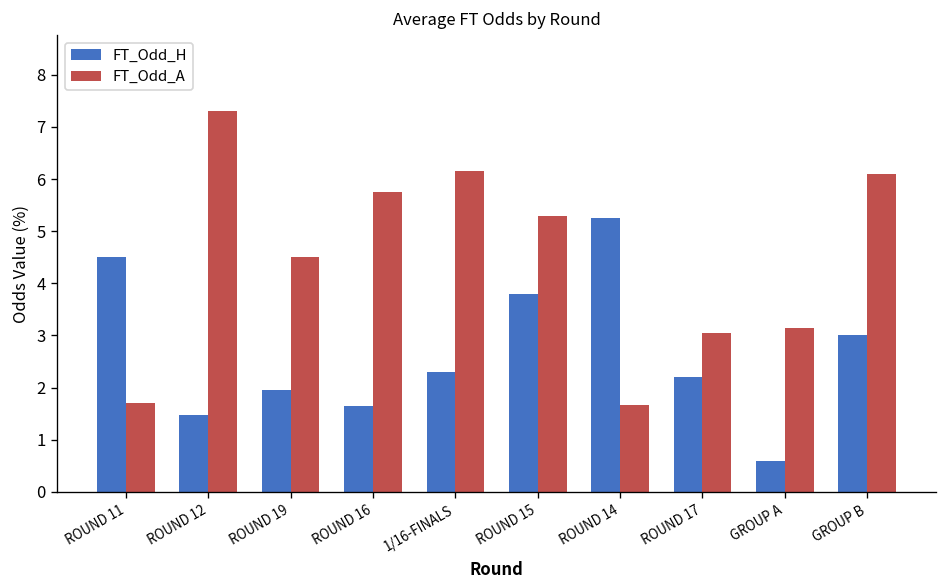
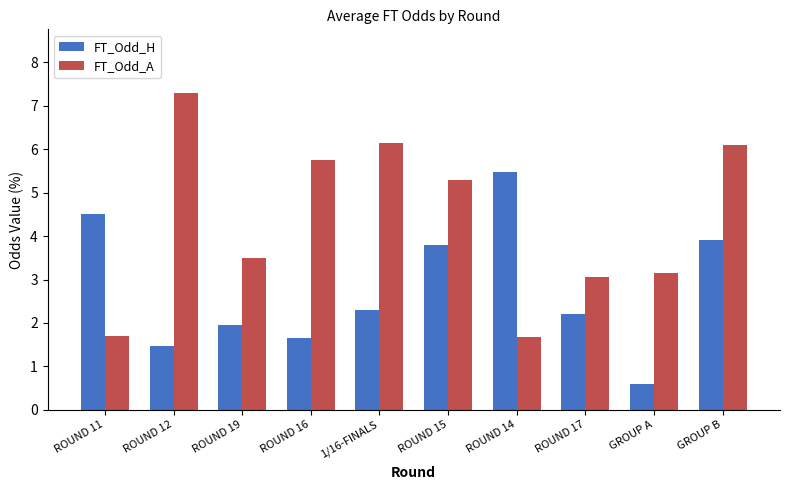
  {
    "FT_Odd_H": {
      "ROUND 11": 4.5,
      "ROUND 12": 1.5,
      "ROUND 19": 2.0,
      "ROUND 16": 1.7,
      "1/16-FINALS": 2.3,
      "ROUND 15": 3.8,
-     "ROUND 14": 5.3,
+     "ROUND 14": 5.5,
      "ROUND 17": 2.2,
      "GROUP A": 0.6,
-     "GROUP B": 3.0
+     "GROUP B": 3.9
    },
    "FT_Odd_A": {
      "ROUND 11": 1.7,
      "ROUND 12": 7.3,
-     "ROUND 19": 4.5,
+     "ROUND 19": 3.5,
      "ROUND 16": 5.8,
      "1/16-FINALS": 6.2,
      "ROUND 15": 5.3,
      "ROUND 14": 1.7,
      "ROUND 17": 3.1,
      "GROUP A": 3.2,
      "GROUP B": 6.1
    }
  }
